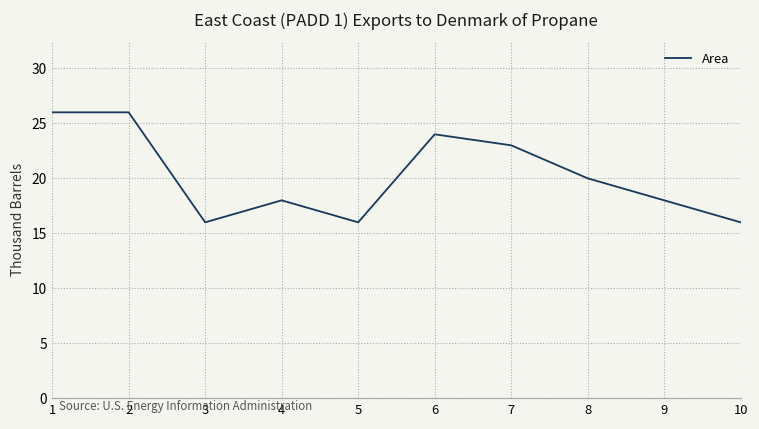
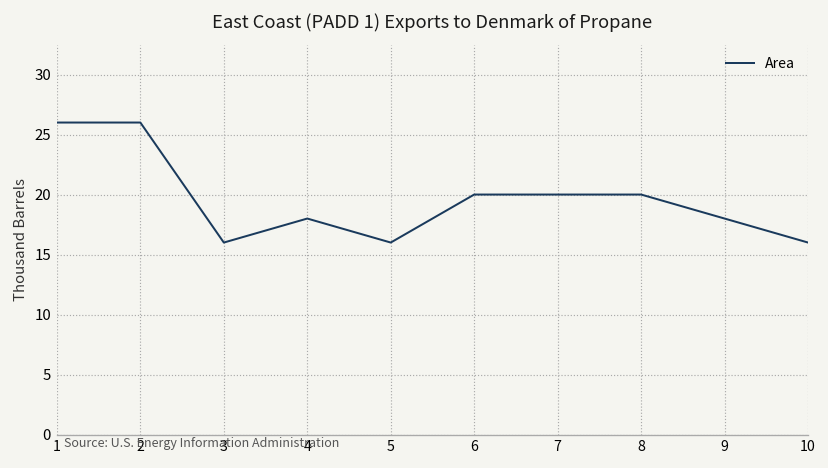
  {
    "1": 26,
    "2": 26,
    "3": 16,
    "4": 18,
    "5": 16,
-   "6": 24,
-   "7": 23,
+   "6": 20,
+   "7": 20,
    "8": 20,
    "9": 18,
    "10": 16
  }
